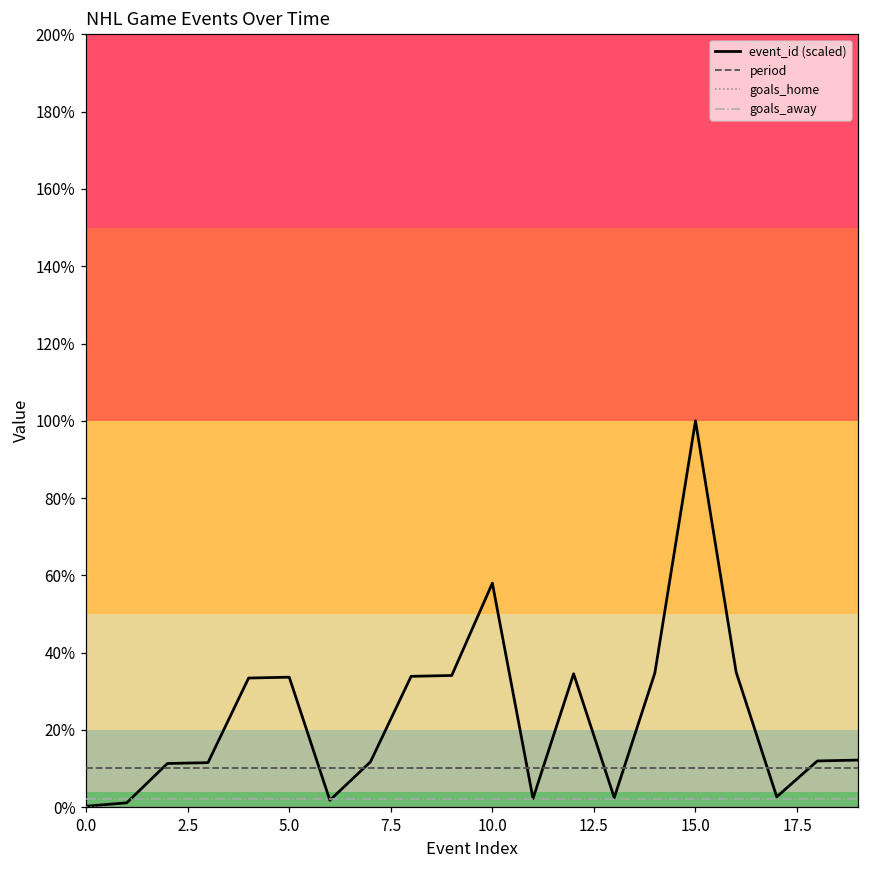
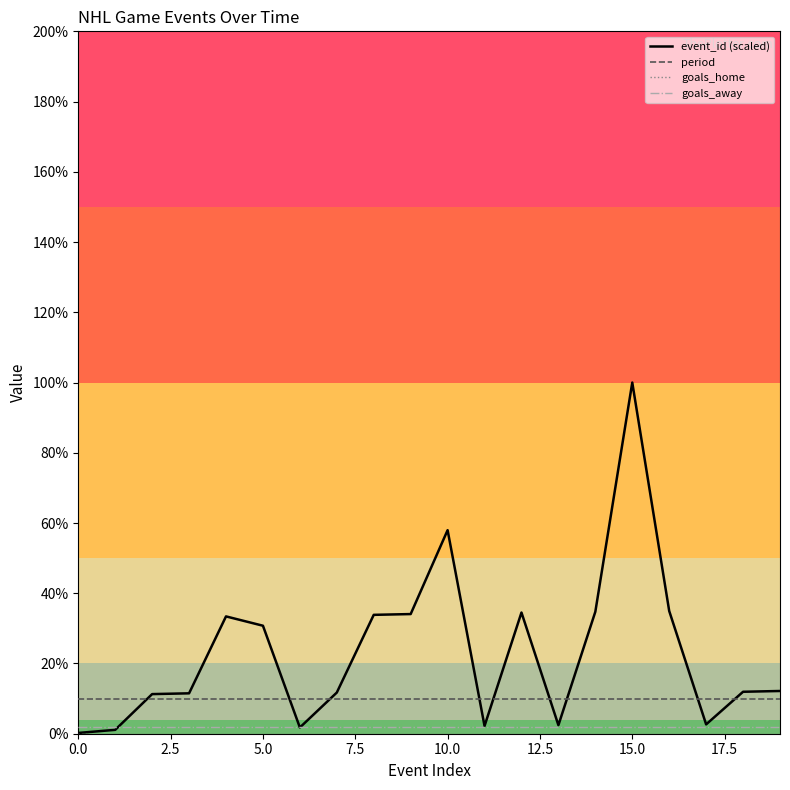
  {
    "event_id (scaled)": {
-     "5.0": "34%",
+     "5.0": "31%",
      "10.0": "58%",
      "15.0": "100%"
    },
    "period": {
      "0.0": "10%",
      "5.0": "10%",
      "10.0": "10%",
      "15.0": "10%"
    }
  }
